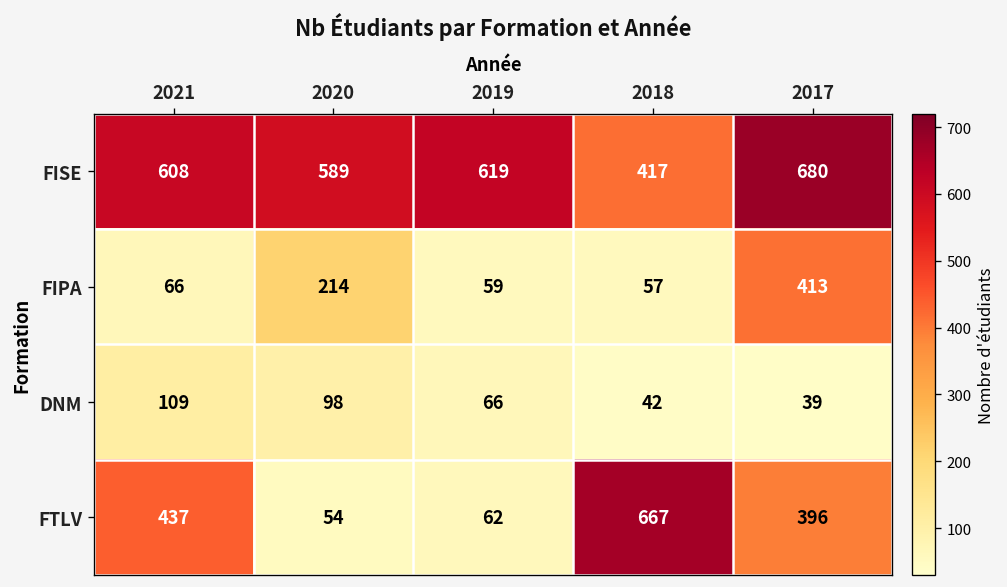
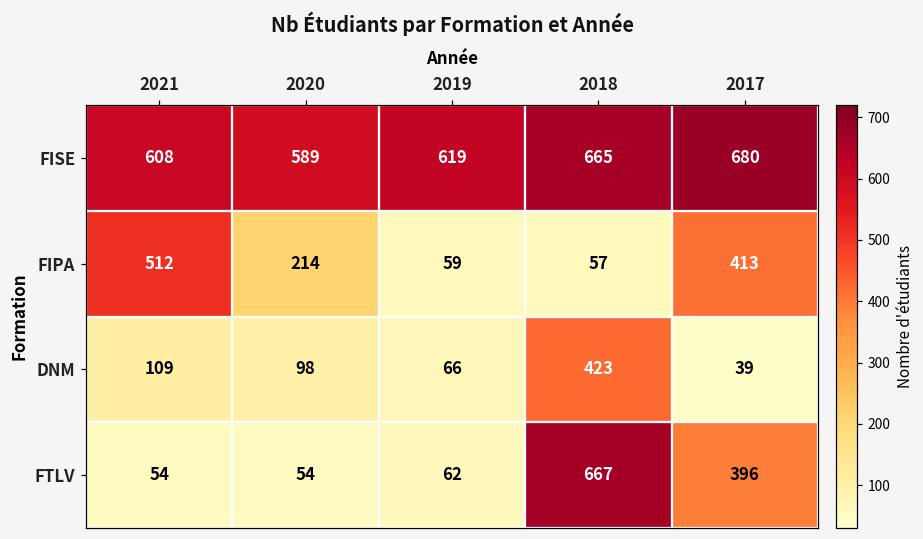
  {
    "FISE": {
      "2021": 608,
      "2020": 589,
      "2019": 619,
-     "2018": 417,
+     "2018": 665,
      "2017": 680
    },
    "FIPA": {
-     "2021": 66,
+     "2021": 512,
      "2020": 214,
      "2019": 59,
      "2018": 57,
      "2017": 413
    },
    "DNM": {
      "2021": 109,
      "2020": 98,
      "2019": 66,
-     "2018": 42,
+     "2018": 423,
      "2017": 39
    },
    "FTLV": {
-     "2021": 437,
+     "2021": 54,
      "2020": 54,
      "2019": 62,
      "2018": 667,
      "2017": 396
    }
  }
